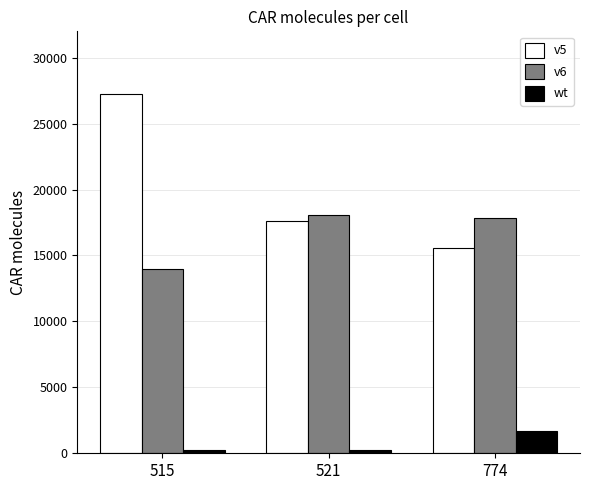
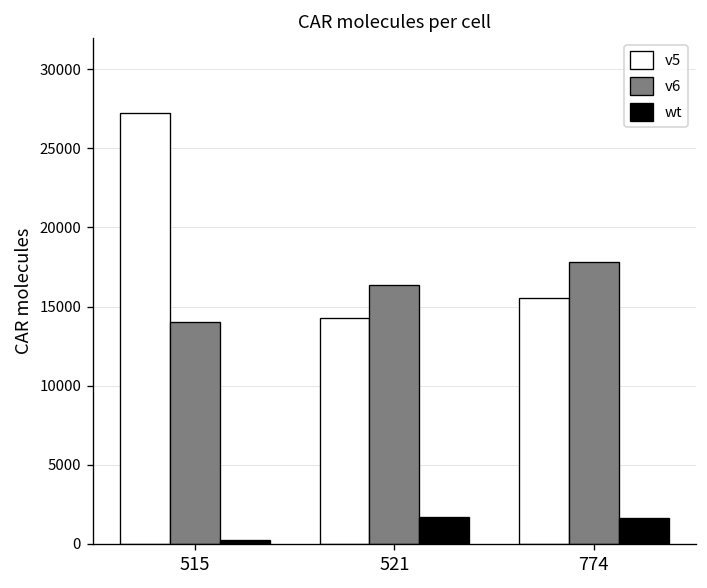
  {
    "v5": {
      "515": 27200,
-     "521": 17600,
+     "521": 14300,
      "774": 15600
    },
    "v6": {
      "515": 14000,
-     "521": 18100,
+     "521": 16400,
      "774": 17800
    },
    "wt": {
      "515": 200,
-     "521": 200,
+     "521": 1700,
      "774": 1700
    }
  }
